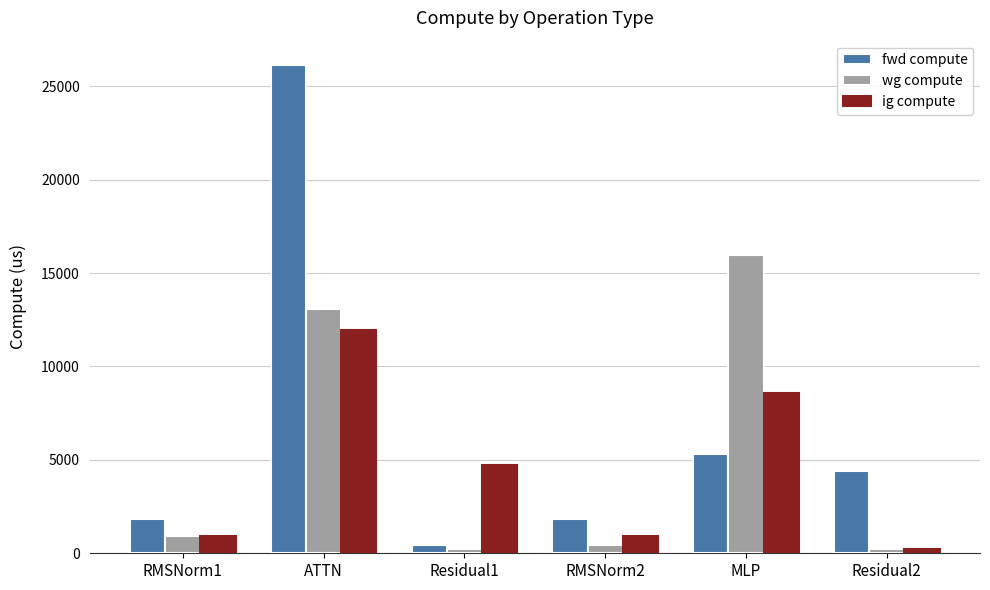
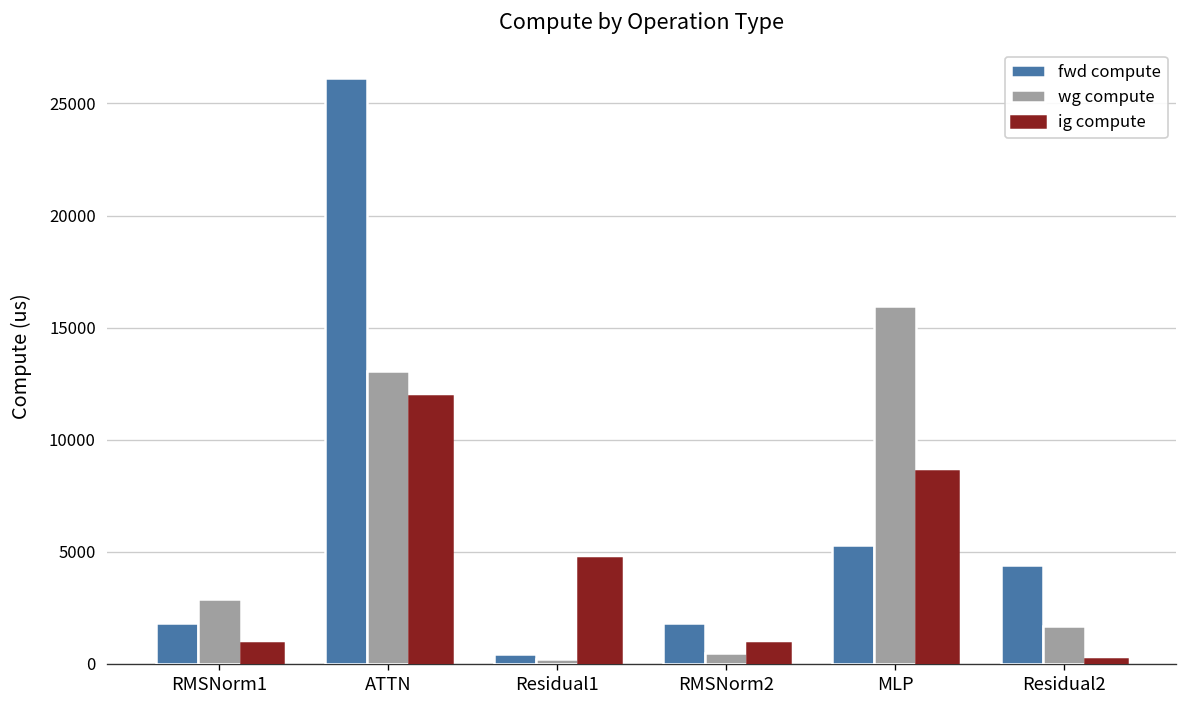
  {
    "fwd compute": {
      "RMSNorm1": 1800,
      "ATTN": 26100,
      "Residual1": 400,
      "RMSNorm2": 1800,
      "MLP": 5300,
      "Residual2": 4400
    },
    "wg compute": {
-     "RMSNorm1": 900,
+     "RMSNorm1": 2900,
      "ATTN": 13100,
      "Residual1": 200,
      "RMSNorm2": 500,
      "MLP": 16000,
-     "Residual2": 200
+     "Residual2": 1700
    },
    "ig compute": {
      "RMSNorm1": 900,
      "ATTN": 11900,
      "Residual1": 4700,
      "RMSNorm2": 900,
      "MLP": 8600,
      "Residual2": 200
    }
  }
